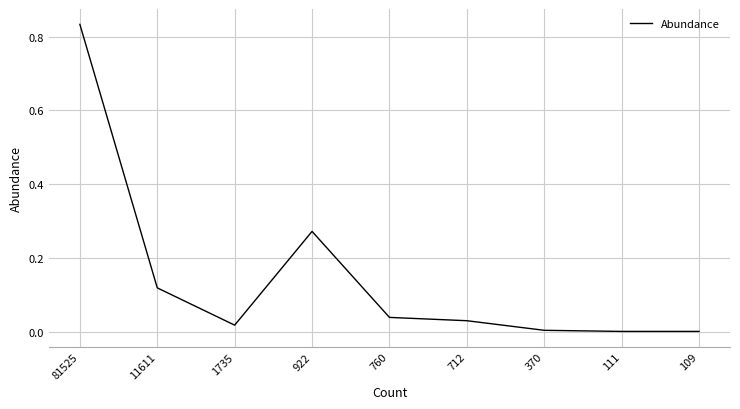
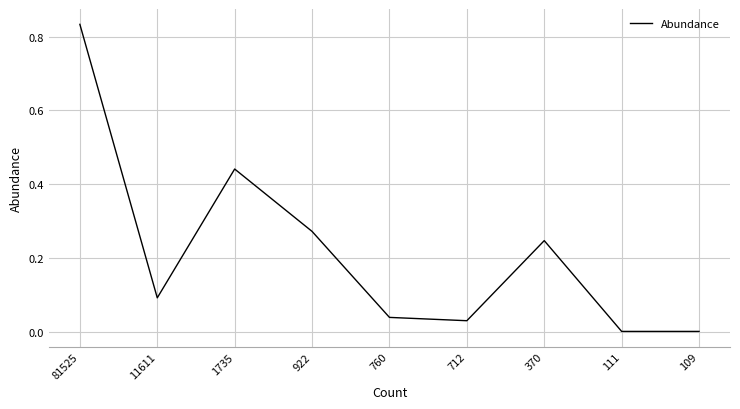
  {
    "81525": 0.83,
-   "11611": 0.12,
-   "1735": 0.02,
+   "11611": 0.09,
+   "1735": 0.44,
    "922": 0.27,
    "760": 0.04,
    "712": 0.03,
-   "370": 0.00,
+   "370": 0.25,
    "111": 0.00,
    "109": 0.00
  }
